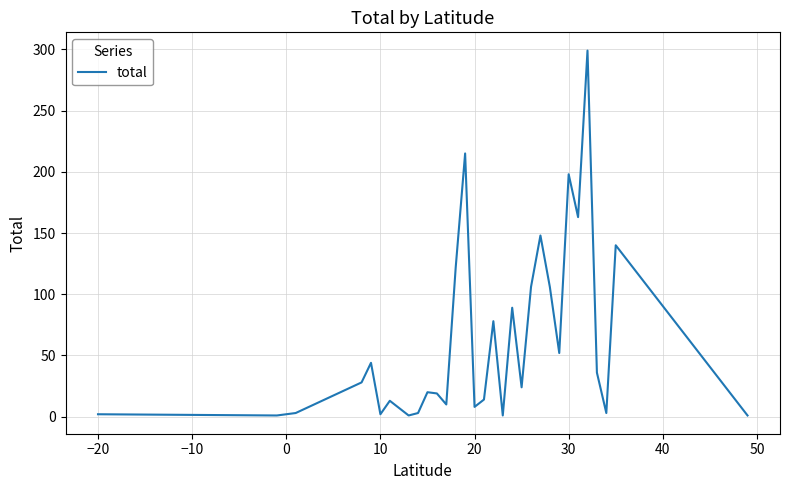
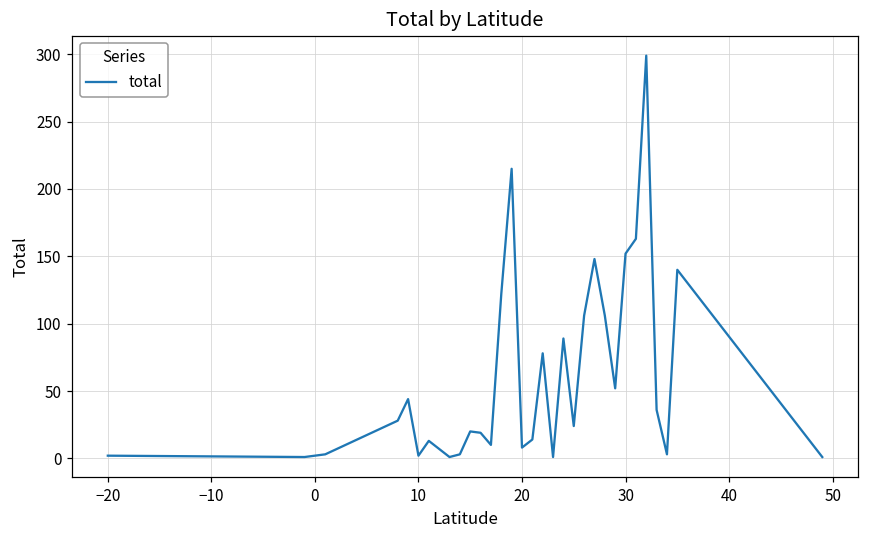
  {
    "−20": 2,
    "10": 2,
    "20": 8,
-   "30": 198
+   "30": 152
  }
